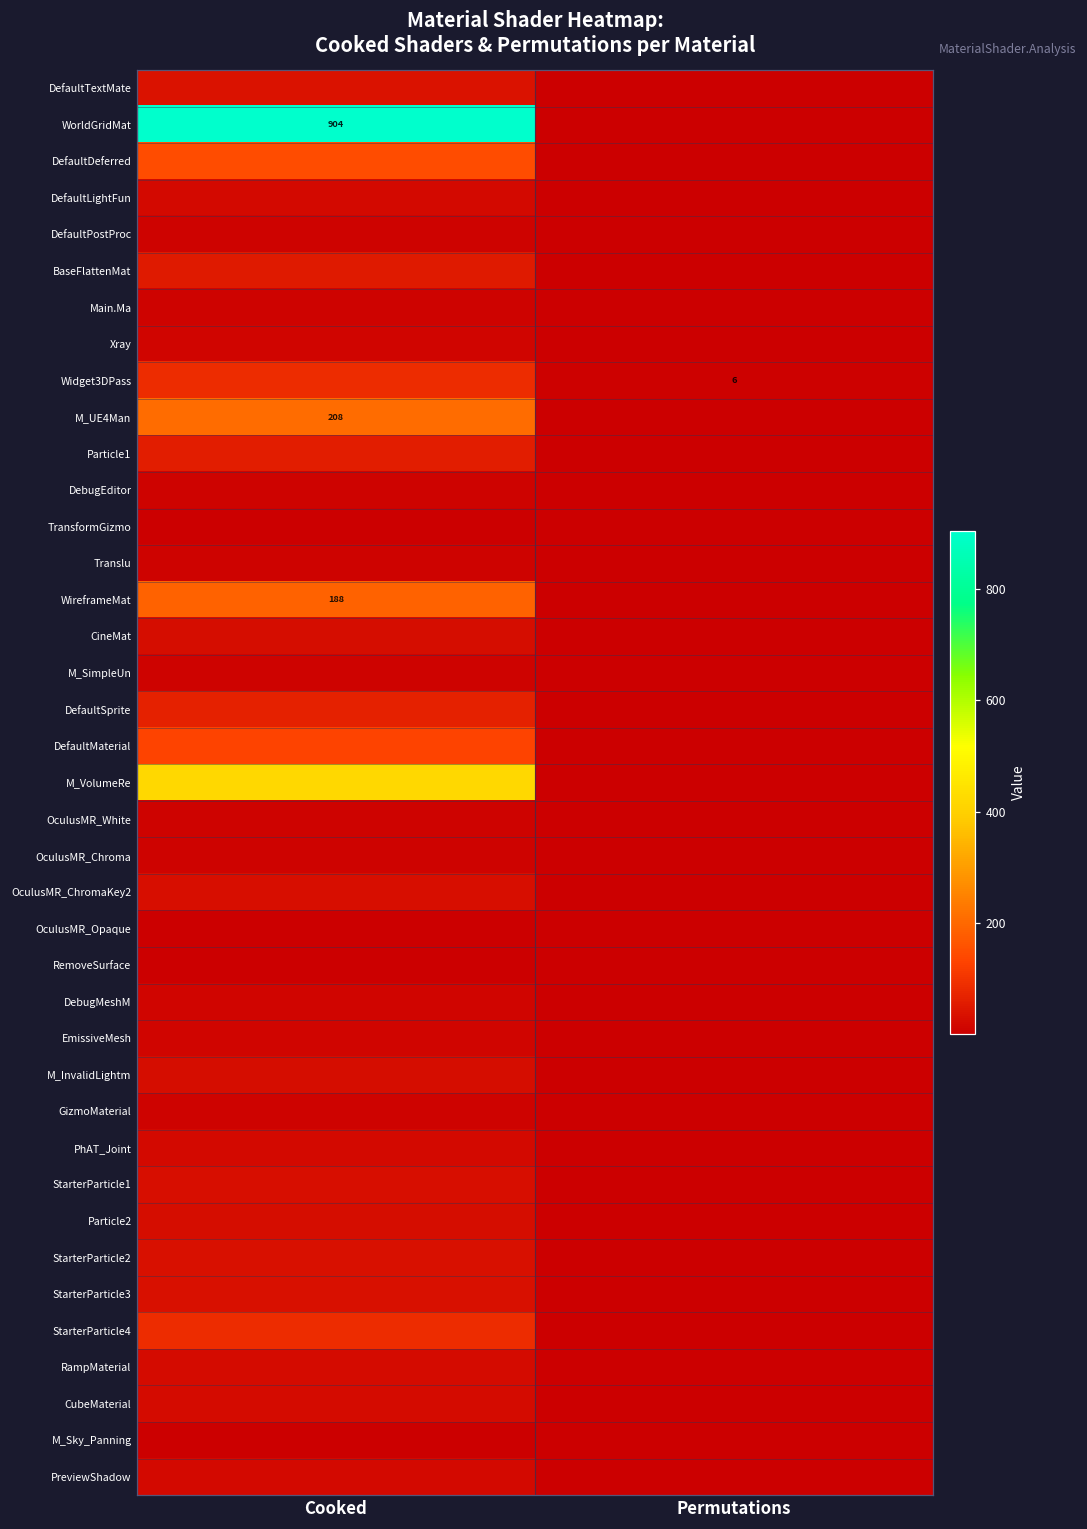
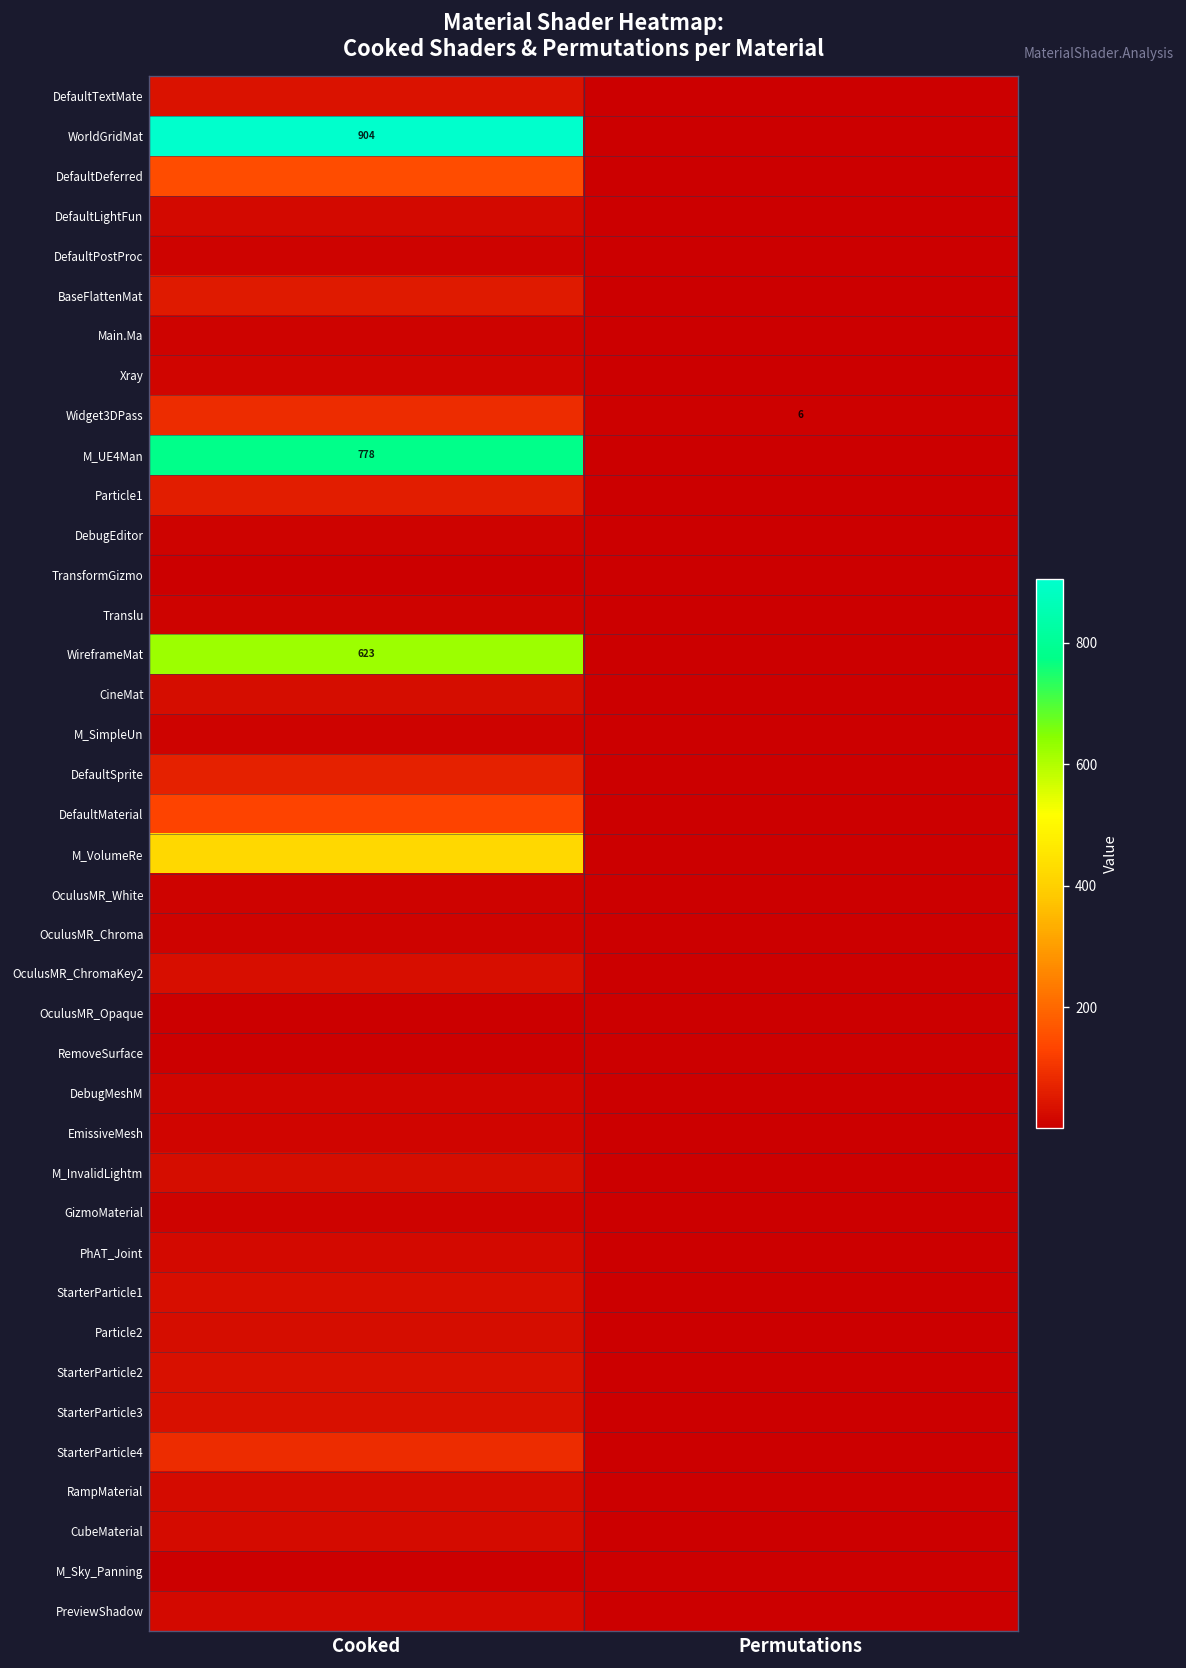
  {
    "WorldGridMat": {
      "Cooked": 904
    },
    "Widget3DPass": {
      "Permutations": 6
    },
    "M_UE4Man": {
-     "Cooked": 208
+     "Cooked": 778
    },
    "WireframeMat": {
-     "Cooked": 188
+     "Cooked": 623
    }
  }
